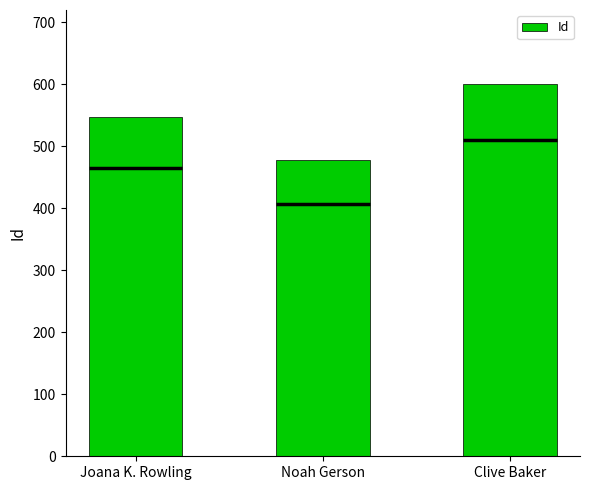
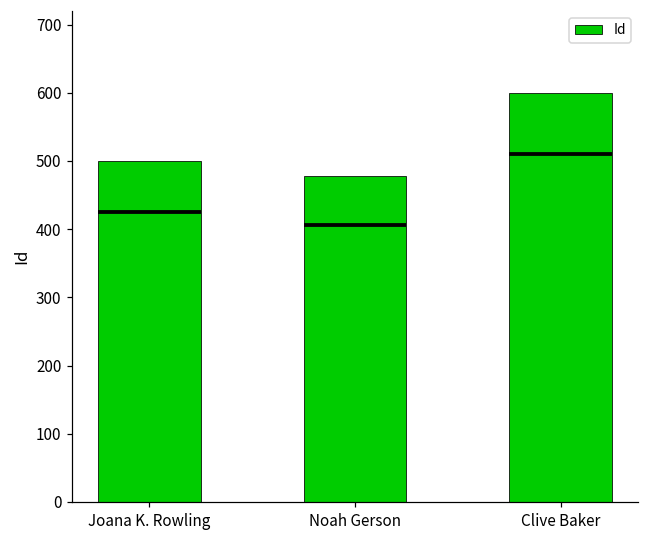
  {
-   "Joana K. Rowling": 550,
+   "Joana K. Rowling": 500,
    "Noah Gerson": 480,
    "Clive Baker": 600
  }
